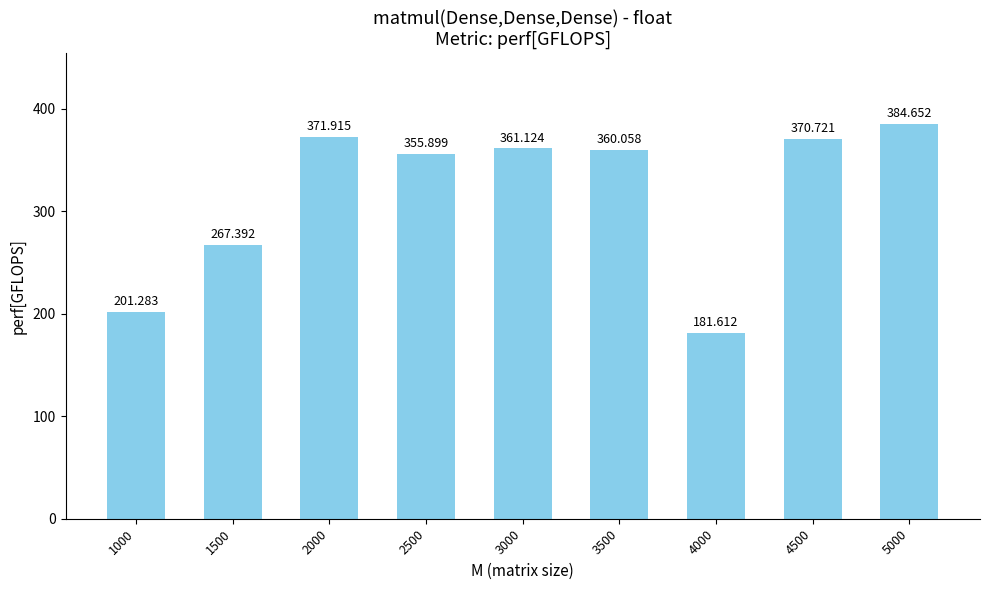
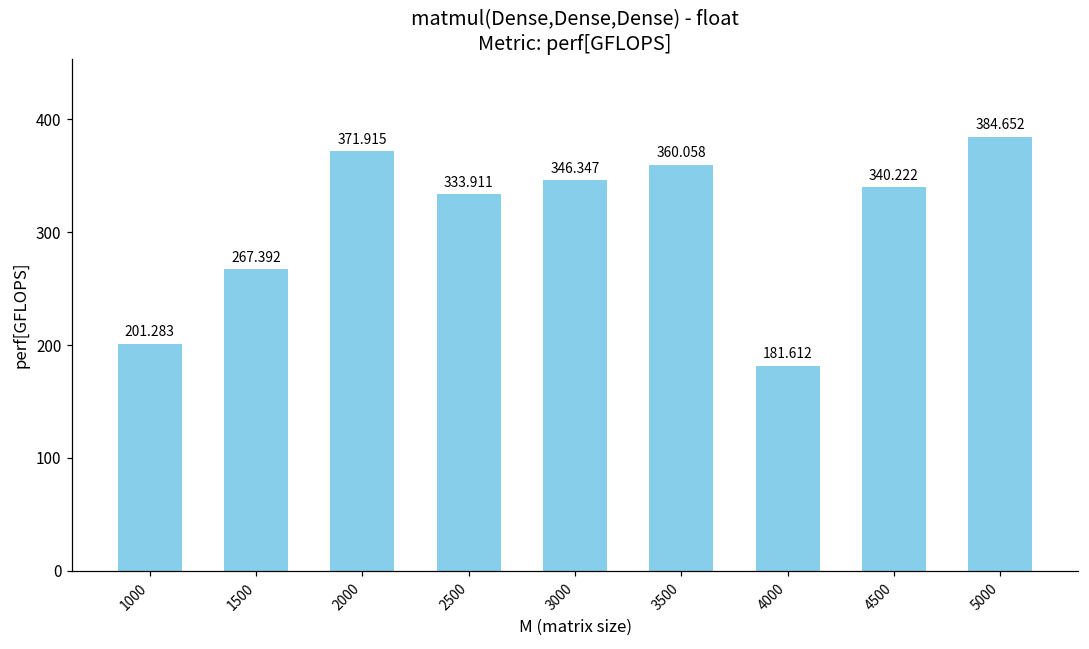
  {
    "1000": 201.283,
    "1500": 267.392,
    "2000": 371.915,
-   "2500": 355.899,
-   "3000": 361.124,
+   "2500": 333.911,
+   "3000": 346.347,
    "3500": 360.058,
    "4000": 181.612,
-   "4500": 370.721,
+   "4500": 340.222,
    "5000": 384.652
  }
